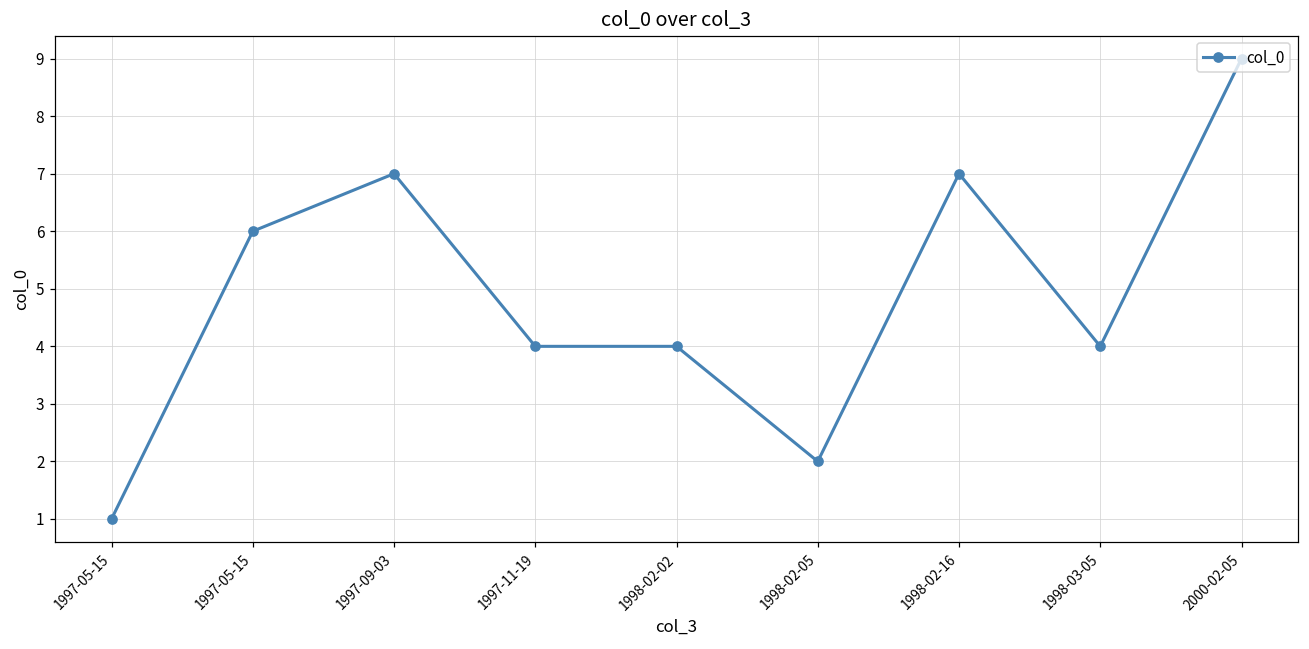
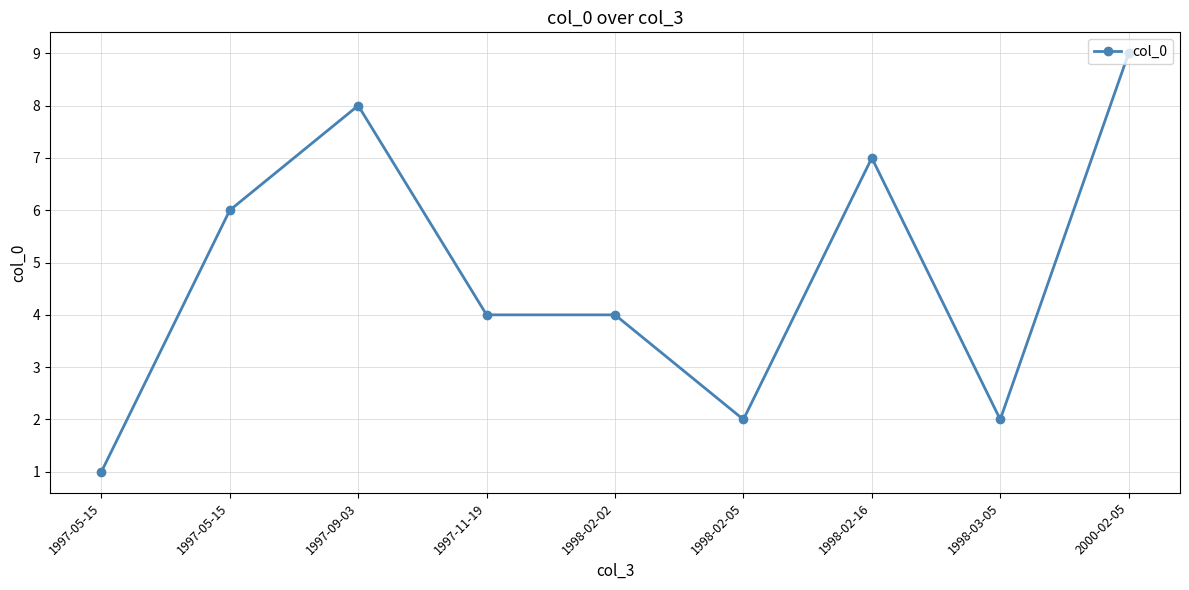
  {
-   "1997-09-03": 7,
+   "1997-09-03": 8,
    "1997-11-19": 4,
    "1998-02-02": 4,
    "1998-02-05": 2,
    "1998-02-16": 7,
-   "1998-03-05": 4
+   "1998-03-05": 2
  }
